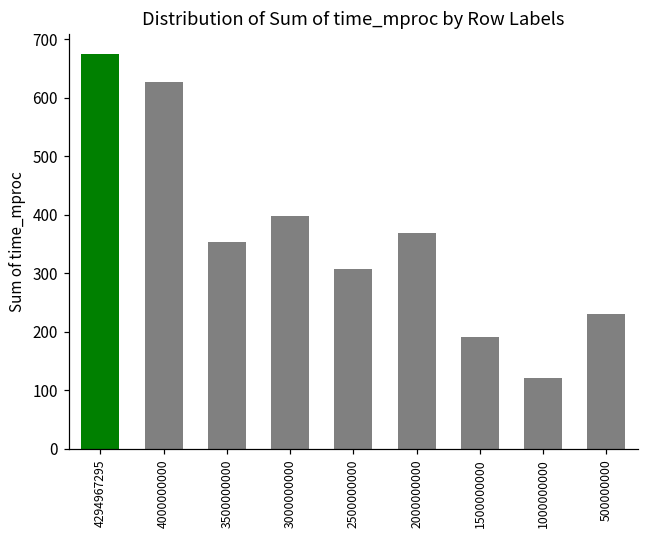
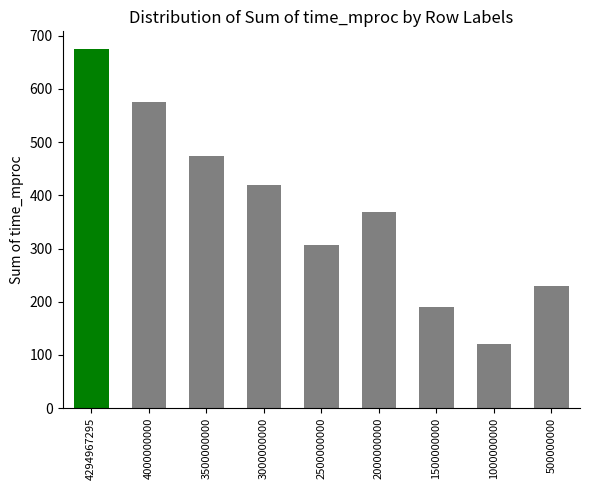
  {
    "4294967295": 670,
-   "4000000000": 630,
-   "3500000000": 350,
-   "3000000000": 400,
+   "4000000000": 580,
+   "3500000000": 470,
+   "3000000000": 420,
    "2500000000": 310,
    "2000000000": 370,
    "1500000000": 190,
    "1000000000": 120,
    "500000000": 230
  }
